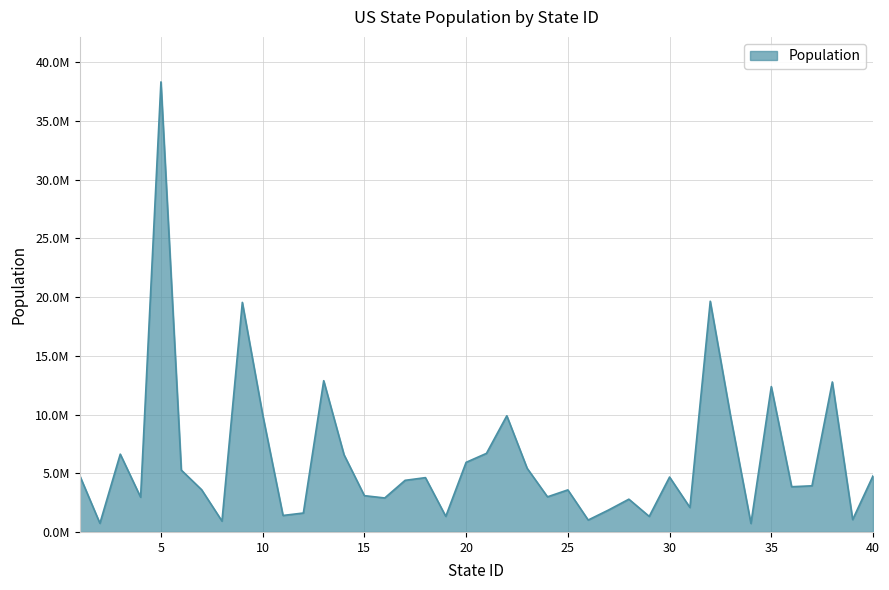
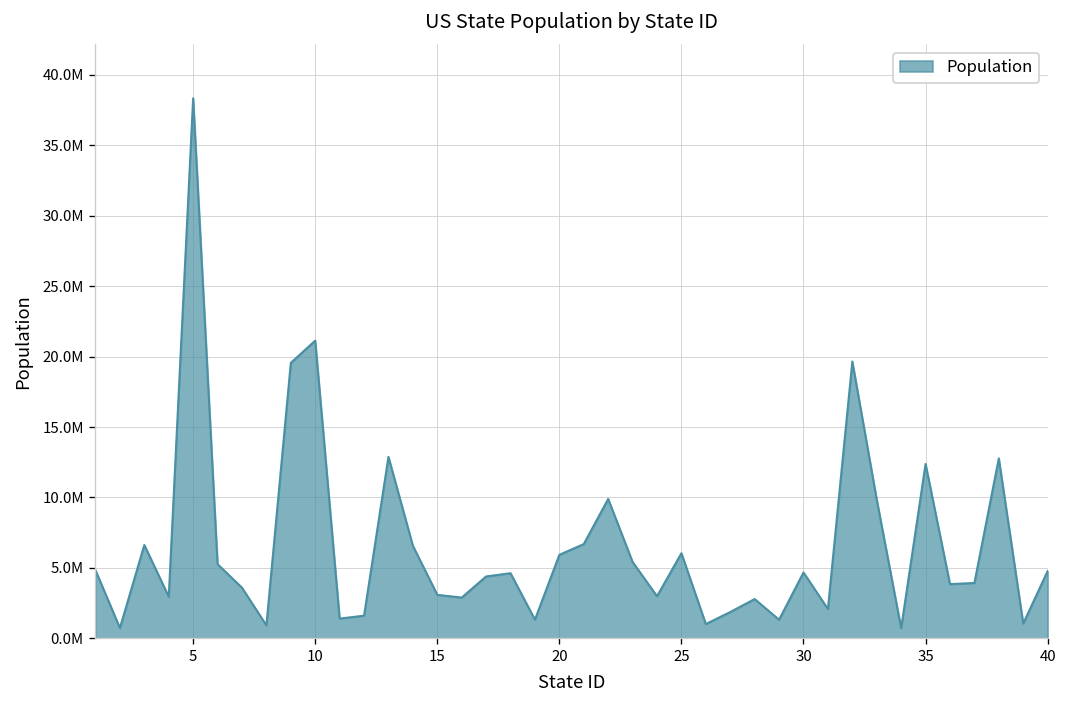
  {
    "5": 38300000,
-   "10": 10000000,
+   "10": 21100000,
    "15": 3100000,
    "20": 5900000,
-   "25": 3600000,
+   "25": 6000000,
    "30": 4700000,
    "35": 12400000,
    "40": 4800000
  }
